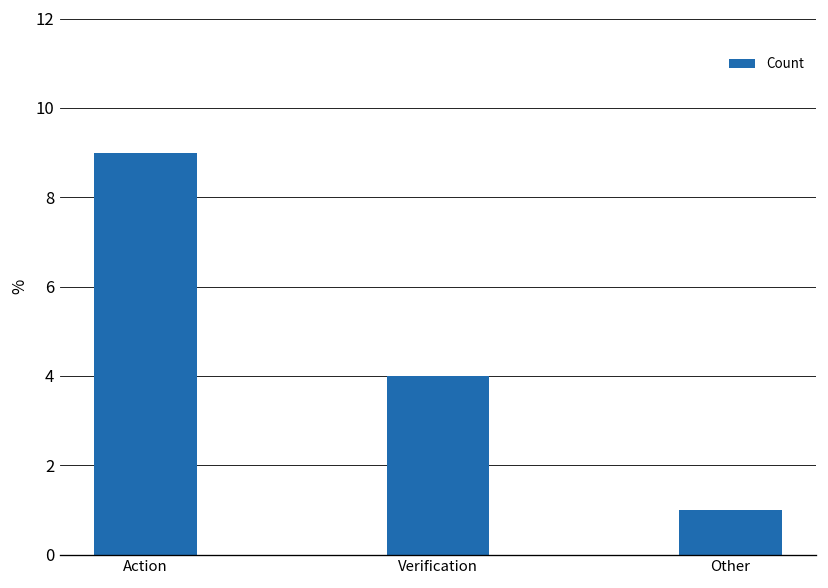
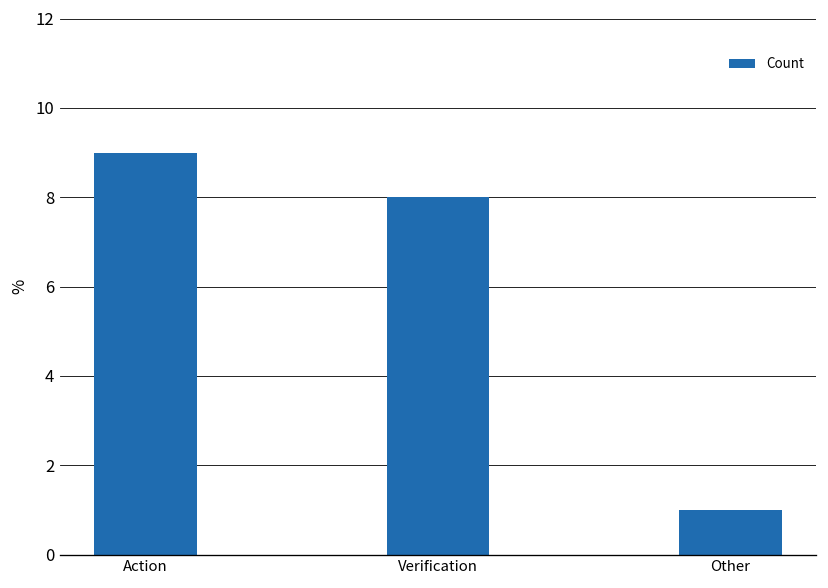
  {
    "Action": 9,
-   "Verification": 4,
+   "Verification": 8,
    "Other": 1
  }
